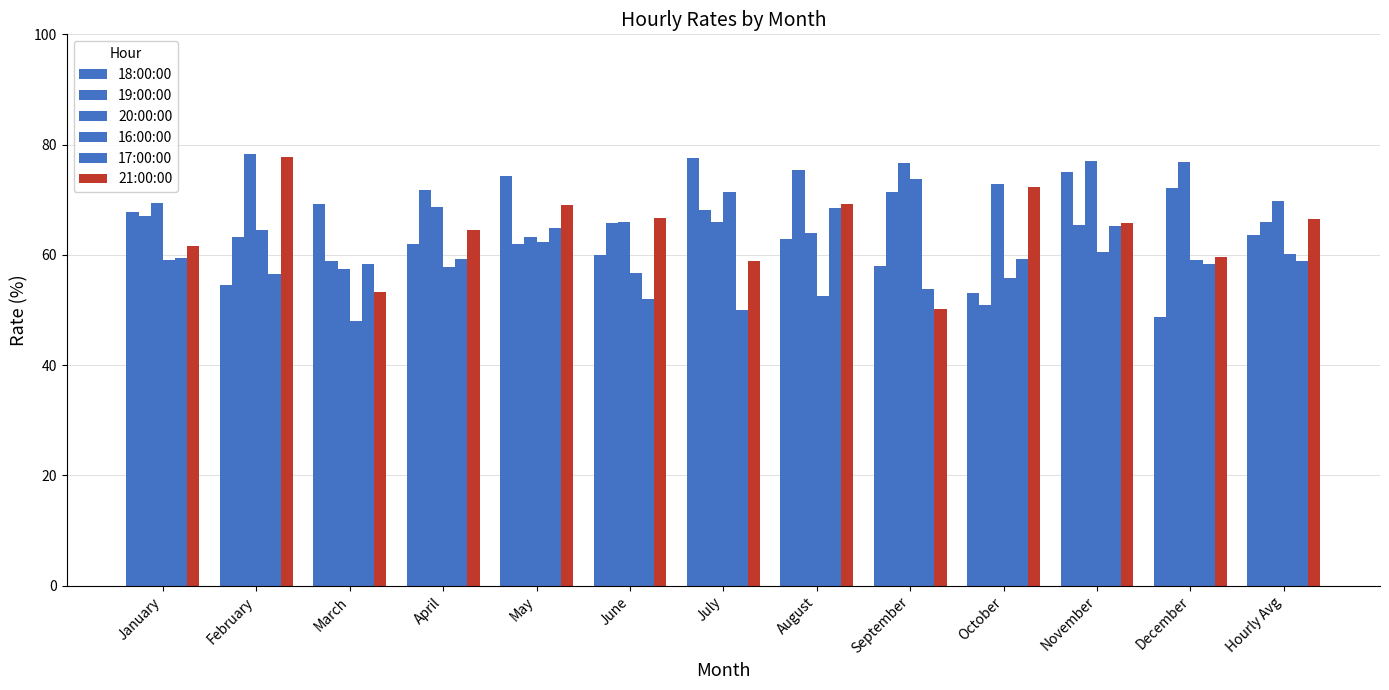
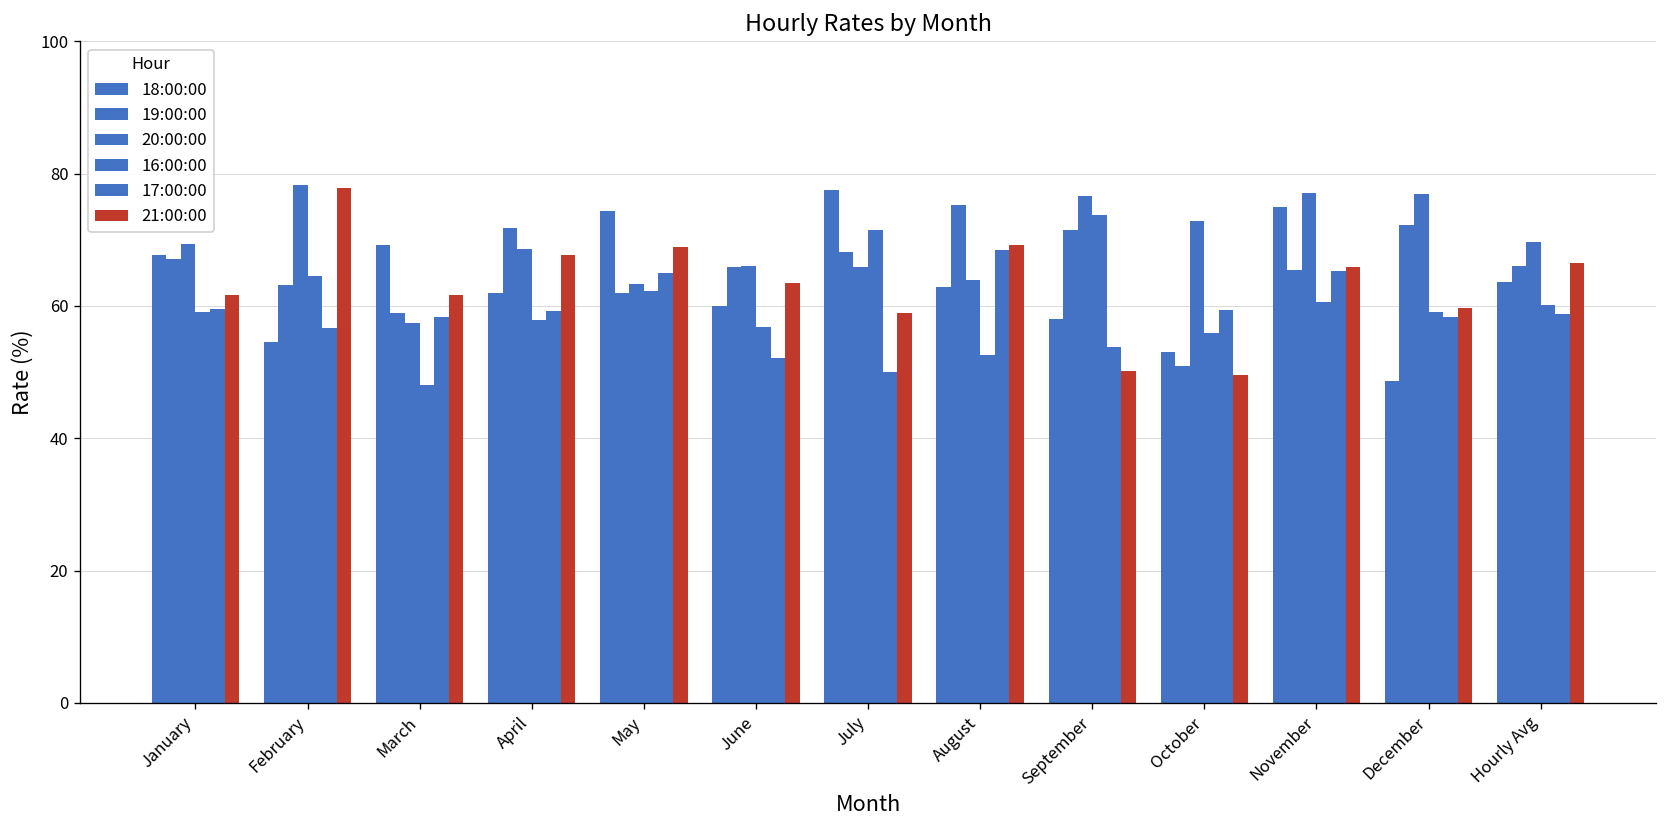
  {
    "21:00:00": {
      "January": 62,
      "February": 78,
-     "March": 53,
-     "April": 65,
+     "March": 62,
+     "April": 68,
      "May": 69,
-     "June": 67,
+     "June": 63,
      "July": 59,
      "August": 69,
      "September": 50,
-     "October": 72,
+     "October": 50,
      "November": 66,
      "December": 60,
      "Hourly Avg": 67
    }
  }
